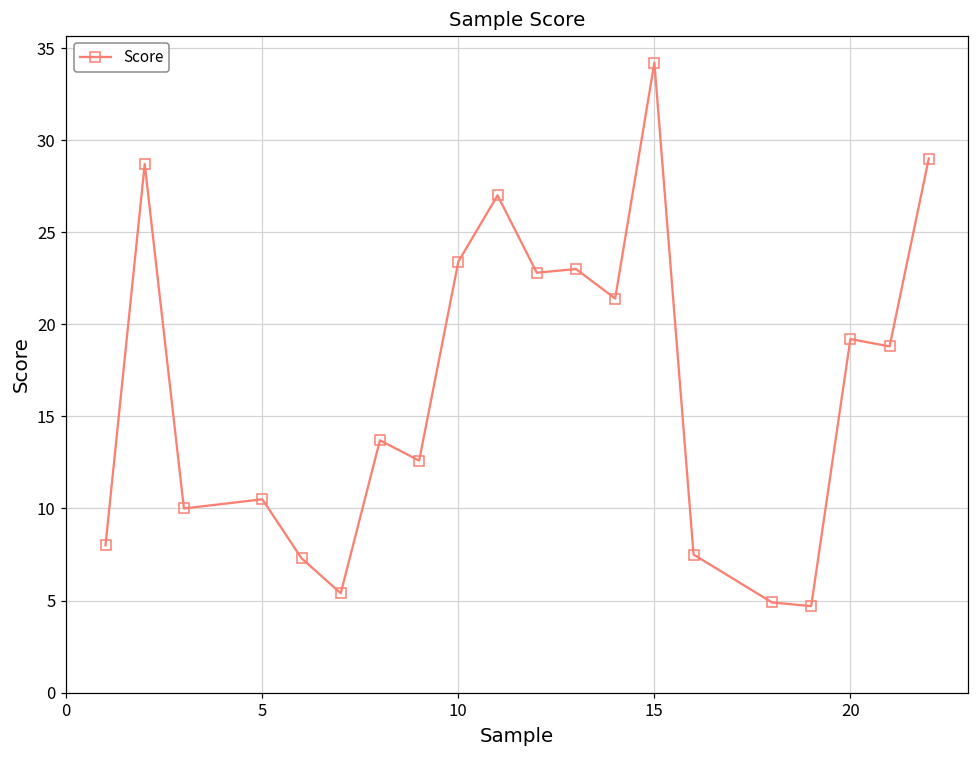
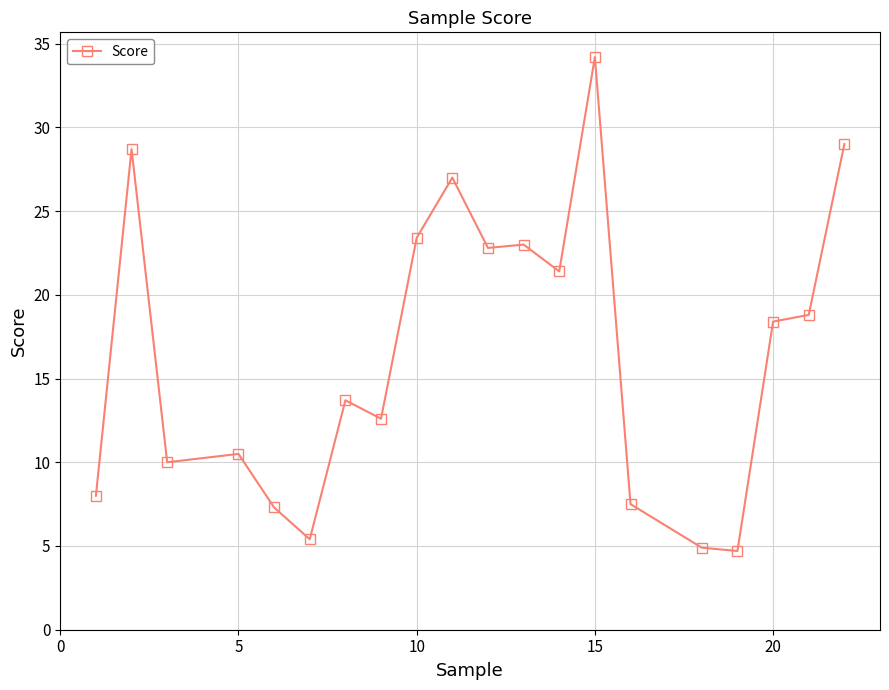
  {
    "5": 10.5,
    "10": 23.4,
    "15": 34.2,
-   "20": 19.2
+   "20": 18.4
  }
